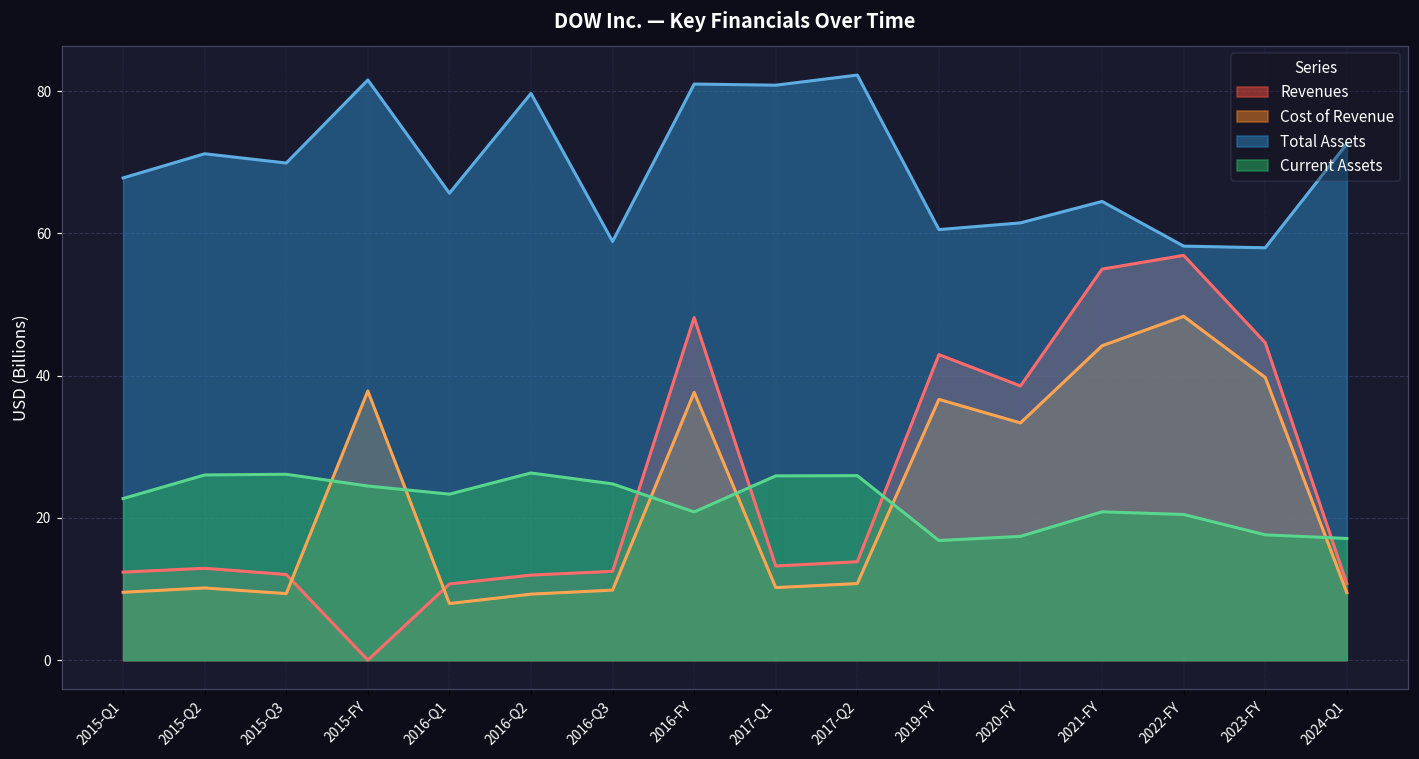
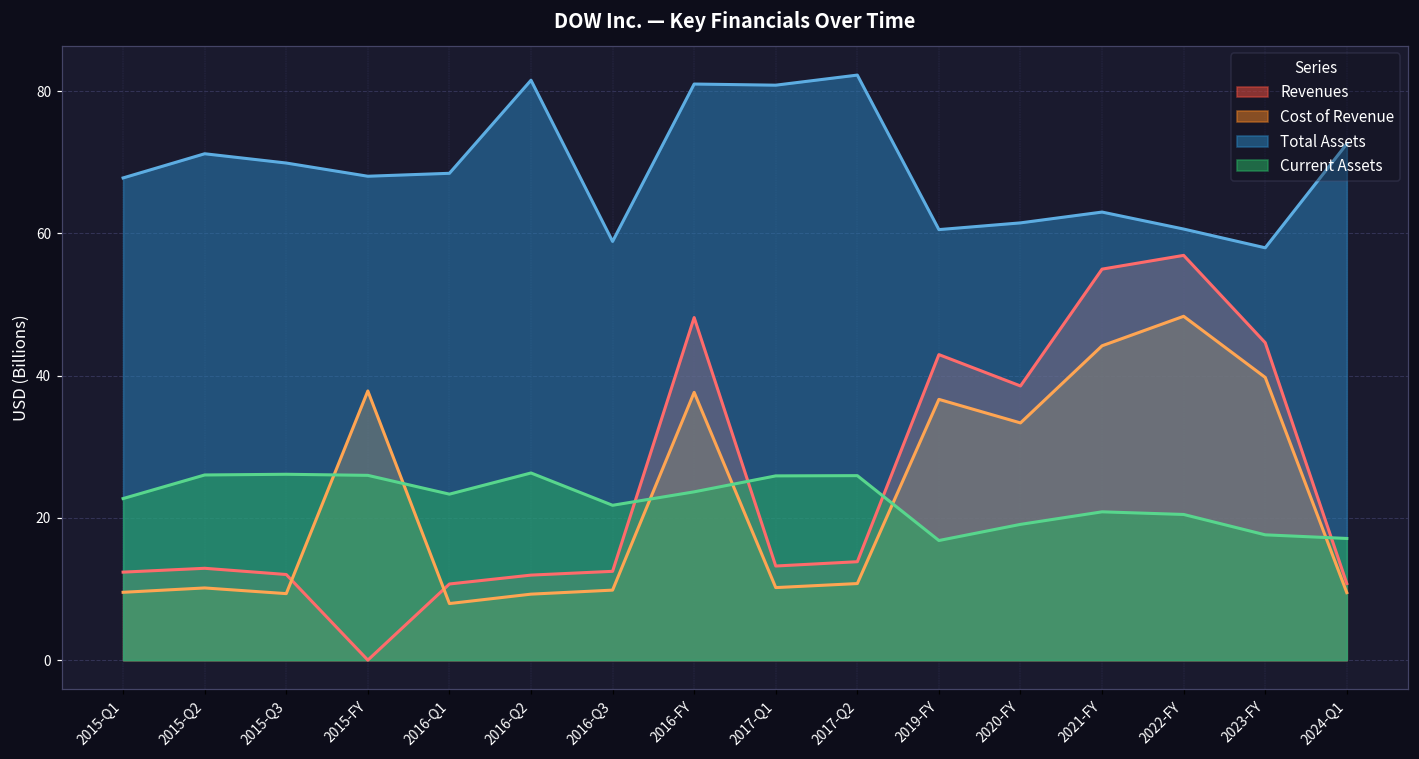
  {
    "Total Assets": {
      "2015-Q1": 68,
      "2015-Q2": 71,
      "2015-Q3": 70,
-     "2015-FY": 82,
-     "2016-Q1": 66,
-     "2016-Q2": 80,
+     "2015-FY": 68,
+     "2016-Q1": 68,
+     "2016-Q2": 82,
      "2016-Q3": 59,
      "2016-FY": 81,
      "2017-Q1": 81,
      "2017-Q2": 82,
      "2019-FY": 61,
      "2020-FY": 61,
-     "2021-FY": 64,
-     "2022-FY": 58,
+     "2021-FY": 63,
+     "2022-FY": 61,
      "2023-FY": 58
    },
    "Current Assets": {
      "2015-Q1": 23,
      "2015-Q2": 26,
      "2015-Q3": 26,
-     "2015-FY": 24,
+     "2015-FY": 26,
      "2016-Q1": 23,
      "2016-Q2": 26,
-     "2016-Q3": 25,
-     "2016-FY": 21,
+     "2016-Q3": 22,
+     "2016-FY": 24,
      "2017-Q1": 26,
      "2017-Q2": 26,
      "2019-FY": 17,
-     "2020-FY": 17,
+     "2020-FY": 19,
      "2021-FY": 21,
      "2022-FY": 20,
      "2023-FY": 18,
      "2024-Q1": 17
    }
  }
